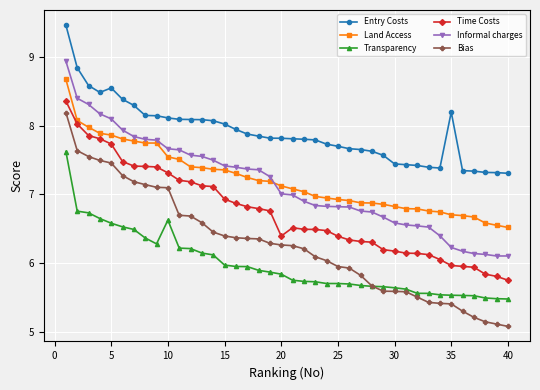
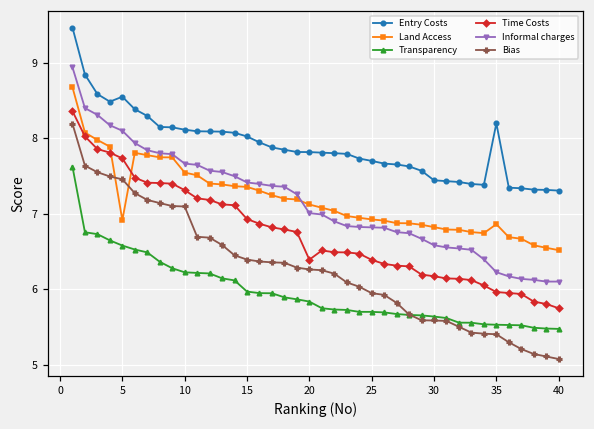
  {
    "Entry Costs": {
      "5": 8.6,
      "10": 8.1,
      "15": 8.0,
      "20": 7.8,
      "25": 7.7,
      "30": 7.4,
      "35": 8.2,
      "40": 7.3
    },
    "Land Access": {
-     "5": 7.9,
+     "5": 6.9,
      "10": 7.5,
      "15": 7.4,
      "20": 7.1,
      "25": 6.9,
      "30": 6.8,
-     "35": 6.7,
+     "35": 6.9,
      "40": 6.5
    },
    "Transparency": {
      "5": 6.6,
-     "10": 6.6,
+     "10": 6.2,
      "15": 6.0,
      "20": 5.8,
      "25": 5.7,
      "30": 5.6,
      "35": 5.5,
      "40": 5.5
    },
    "Time Costs": {
      "5": 7.7,
      "10": 7.3,
      "15": 6.9,
      "20": 6.4,
      "25": 6.4,
      "30": 6.2,
      "35": 6.0,
      "40": 5.7
    },
    "Informal charges": {
      "5": 8.1,
      "10": 7.7,
      "15": 7.4,
      "20": 7.0,
      "25": 6.8,
      "30": 6.6,
      "35": 6.2,
      "40": 6.1
    },
    "Bias": {
      "5": 7.5,
      "10": 7.1,
      "15": 6.4,
      "20": 6.3,
      "25": 5.9,
      "30": 5.6,
      "35": 5.4,
      "40": 5.1
    }
  }
